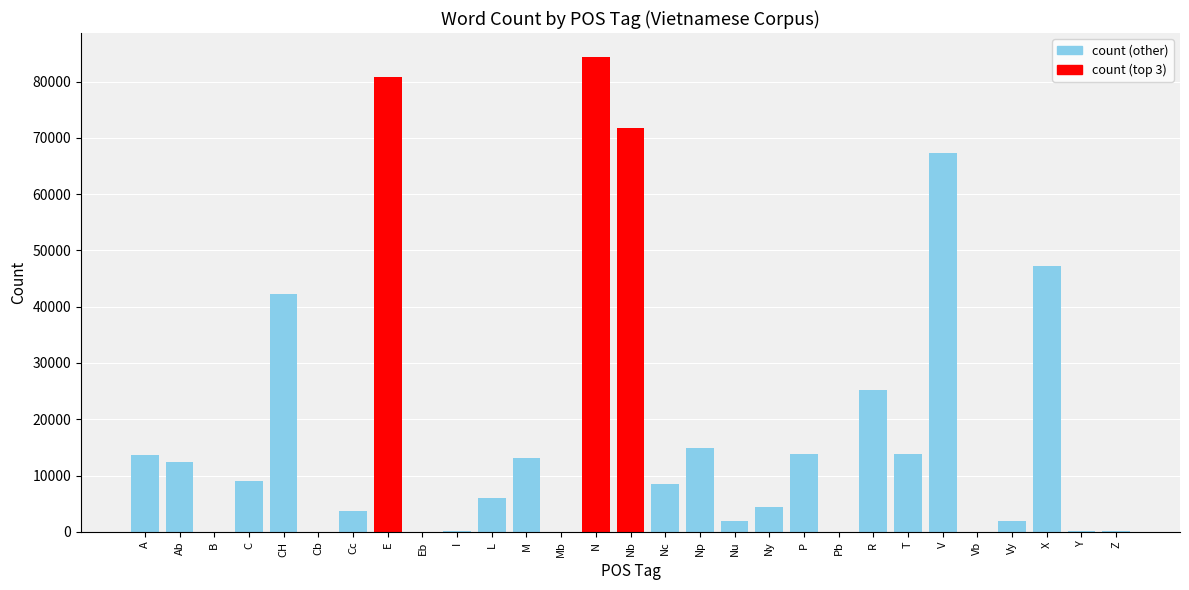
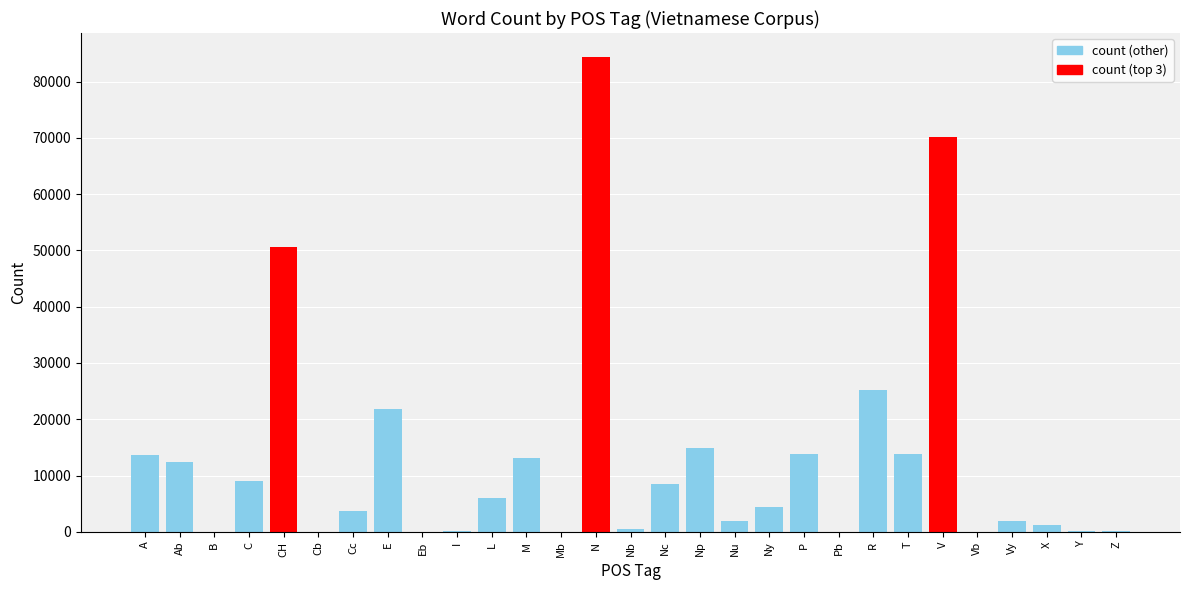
  {
    "A": 14000,
    "Ab": 12000,
    "C": 9000,
-   "CH": 42000,
+   "CH": 51000,
    "Cc": 4000,
-   "E": 81000,
+   "E": 22000,
    "L": 6000,
    "M": 13000,
    "N": 84000,
-   "Nb": 72000,
+   "Nb": 0,
    "Nc": 8000,
    "Np": 15000,
    "Nu": 2000,
    "Ny": 4000,
    "P": 14000,
    "R": 25000,
    "T": 14000,
-   "V": 67000,
+   "V": 70000,
    "Vy": 2000,
-   "X": 47000
+   "X": 1000
  }
